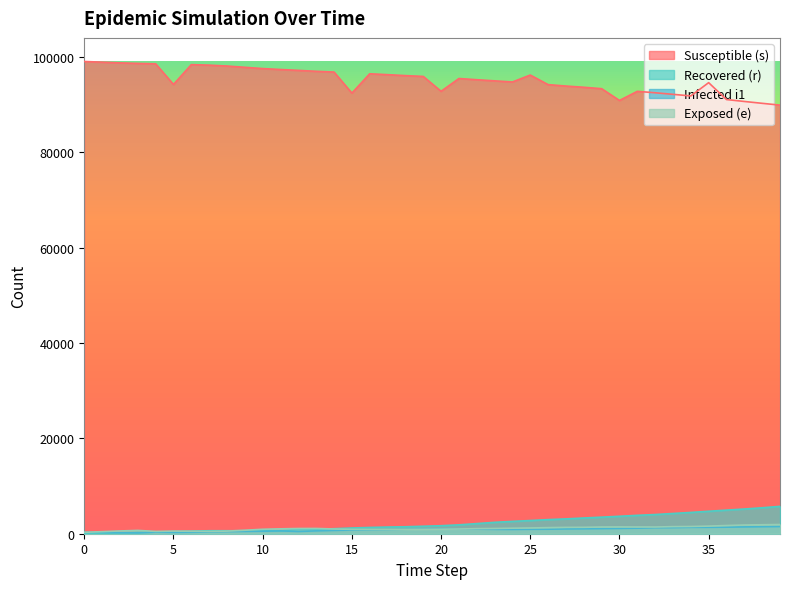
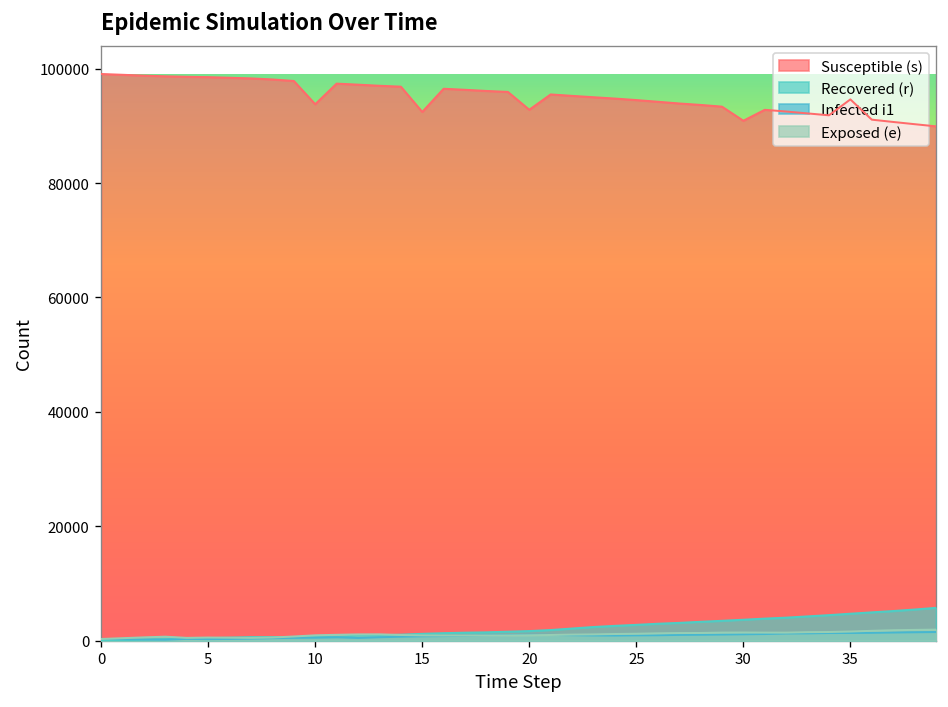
  {
    "Susceptible (s)": {
      "0": 99000,
-     "5": 94000,
-     "10": 98000,
+     "5": 99000,
+     "10": 94000,
      "15": 92000,
      "20": 93000,
-     "25": 96000,
+     "25": 95000,
      "30": 91000
    }
  }
